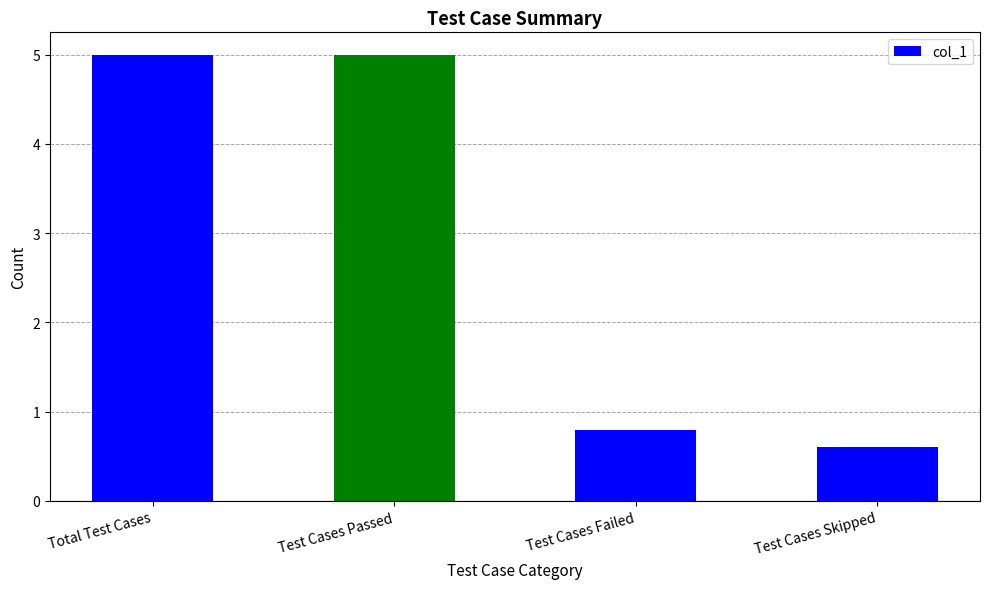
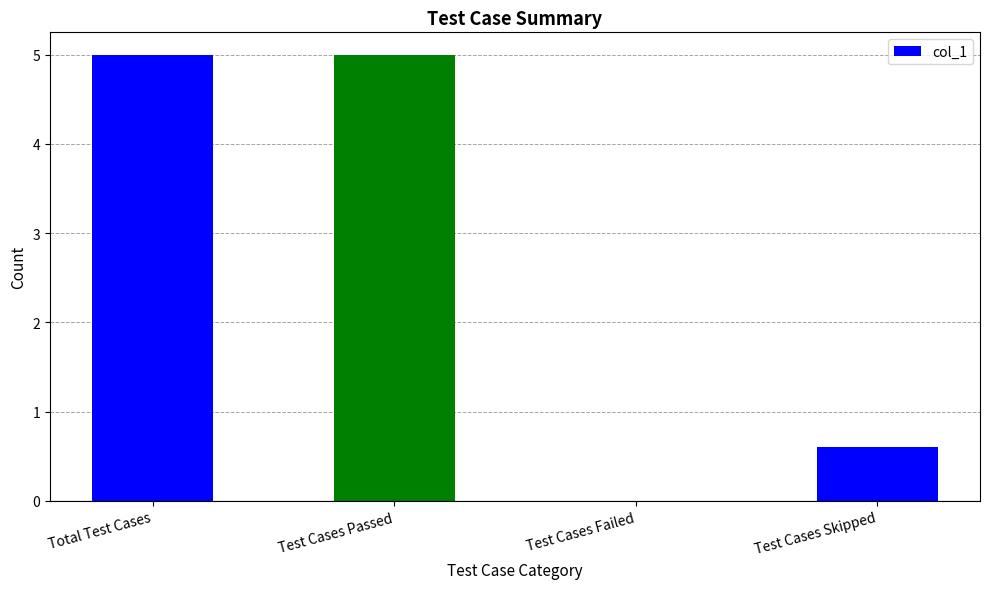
  {
    "Total Test Cases": 5.0,
    "Test Cases Passed": 5.0,
-   "Test Cases Failed": 0.8,
+   "Test Cases Failed": 0.0,
    "Test Cases Skipped": 0.6
  }
